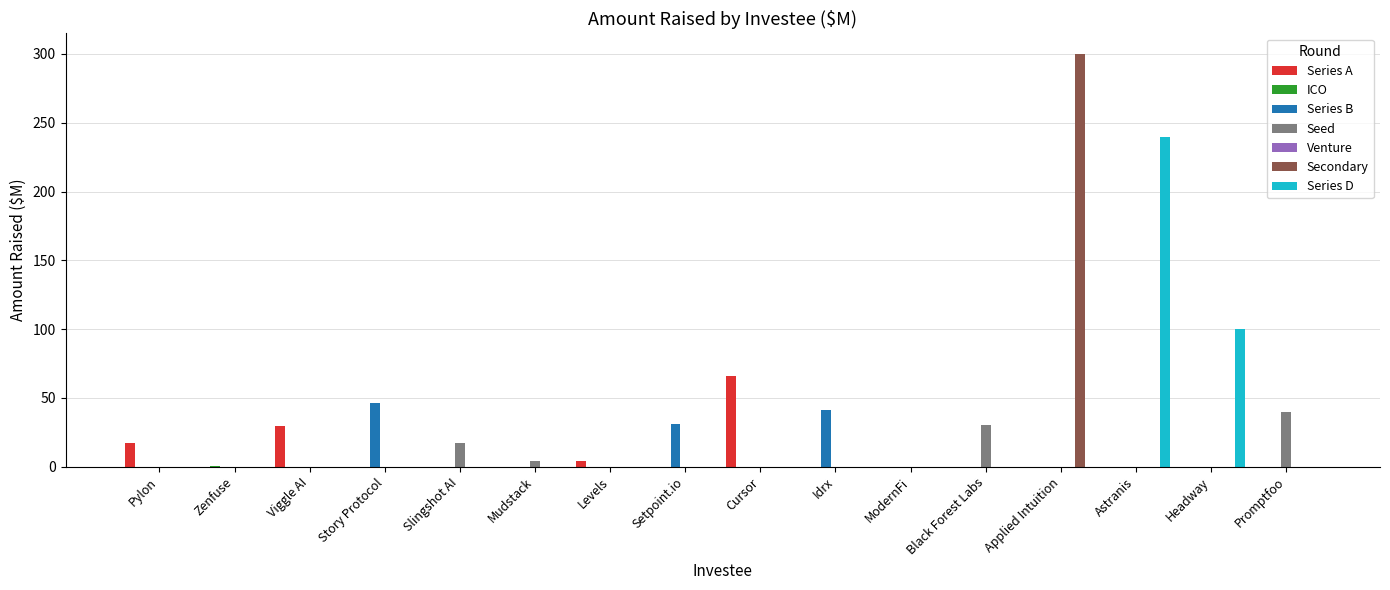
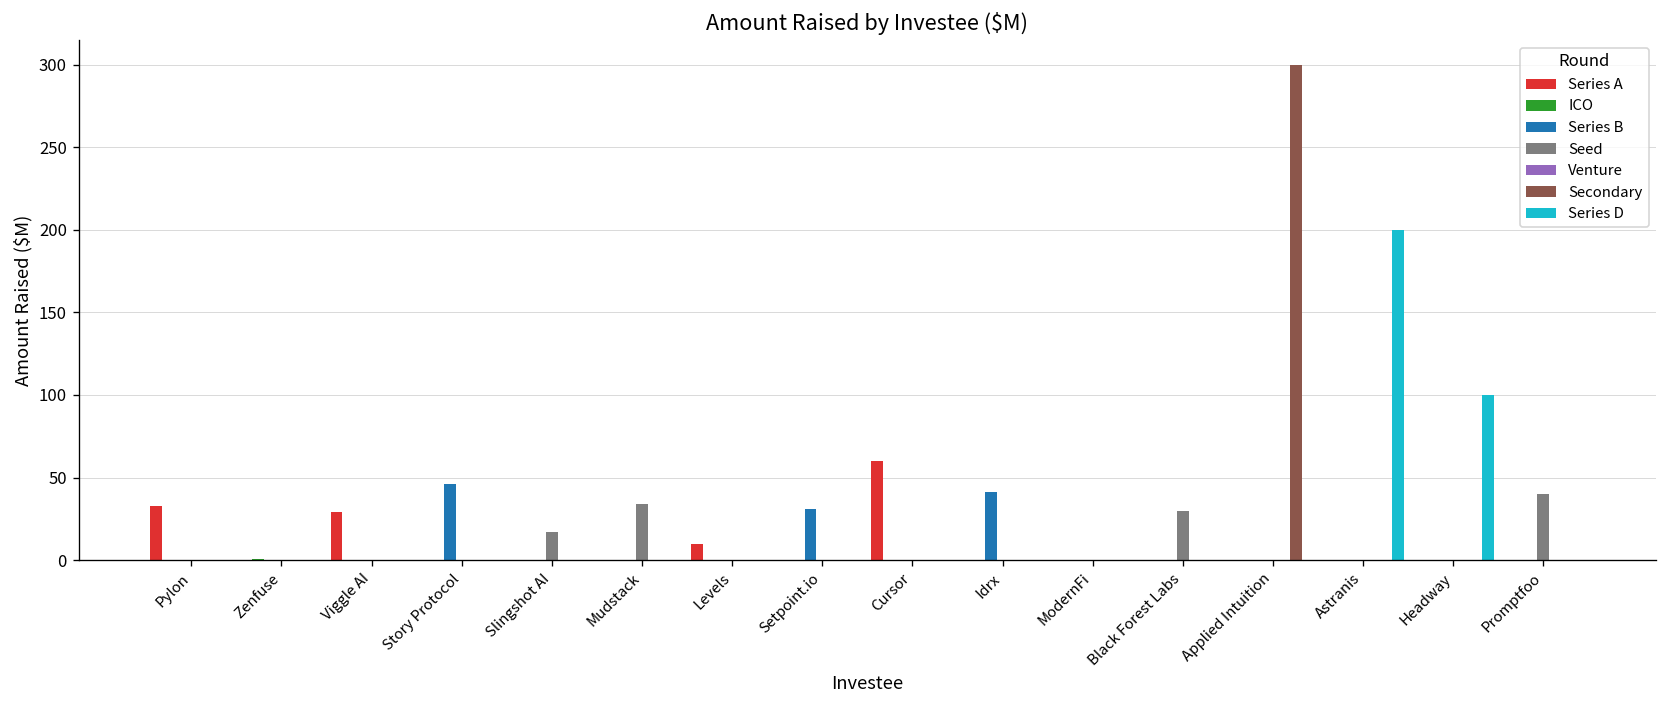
  {
    "Series A": {
-     "Pylon": 17,
+     "Pylon": 33,
      "Zenfuse": 0,
      "Viggle AI": 29,
      "Story Protocol": 0,
      "Slingshot AI": 0,
      "Mudstack": 0,
-     "Levels": 4,
+     "Levels": 10,
      "Setpoint.io": 0,
-     "Cursor": 66,
+     "Cursor": 60,
      "Idrx": 0,
      "ModernFi": 0,
      "Black Forest Labs": 0,
      "Applied Intuition": 0,
      "Astranis": 0,
      "Headway": 0,
      "Promptfoo": 0
    },
    "ICO": {
      "Pylon": 0,
      "Viggle AI": 0,
      "Story Protocol": 0,
      "Slingshot AI": 0,
      "Mudstack": 0,
      "Levels": 0,
      "Setpoint.io": 0,
      "Cursor": 0,
      "Idrx": 0,
      "ModernFi": 0,
      "Black Forest Labs": 0,
      "Applied Intuition": 0,
      "Astranis": 0,
      "Headway": 0,
      "Promptfoo": 0
    },
    "Series B": {
      "Pylon": 0,
      "Zenfuse": 0,
      "Viggle AI": 0,
      "Story Protocol": 46,
      "Slingshot AI": 0,
      "Mudstack": 0,
      "Levels": 0,
      "Setpoint.io": 31,
      "Cursor": 0,
      "Idrx": 41,
      "ModernFi": 0,
      "Black Forest Labs": 0,
      "Applied Intuition": 0,
      "Astranis": 0,
      "Headway": 0,
      "Promptfoo": 0
    },
    "Seed": {
      "Pylon": 0,
      "Zenfuse": 0,
      "Viggle AI": 0,
      "Story Protocol": 0,
      "Slingshot AI": 17,
-     "Mudstack": 4,
+     "Mudstack": 34,
      "Levels": 0,
      "Setpoint.io": 0,
      "Cursor": 0,
      "Idrx": 0,
      "ModernFi": 0,
      "Black Forest Labs": 30,
      "Applied Intuition": 0,
      "Astranis": 0,
      "Headway": 0,
      "Promptfoo": 40
    },
    "Venture": {
      "Pylon": 0,
      "Zenfuse": 0,
      "Viggle AI": 0,
      "Story Protocol": 0,
      "Slingshot AI": 0,
      "Mudstack": 0,
      "Levels": 0,
      "Setpoint.io": 0,
      "Cursor": 0,
      "Idrx": 0,
      "ModernFi": 0,
      "Black Forest Labs": 0,
      "Applied Intuition": 0,
      "Astranis": 0,
      "Headway": 0,
      "Promptfoo": 0
    },
    "Secondary": {
      "Pylon": 0,
      "Zenfuse": 0,
      "Viggle AI": 0,
      "Story Protocol": 0,
      "Slingshot AI": 0,
      "Mudstack": 0,
      "Levels": 0,
      "Setpoint.io": 0,
      "Cursor": 0,
      "Idrx": 0,
      "ModernFi": 0,
      "Black Forest Labs": 0,
      "Applied Intuition": 300,
      "Astranis": 0,
      "Headway": 0,
      "Promptfoo": 0
    },
    "Series D": {
      "Pylon": 0,
      "Zenfuse": 0,
      "Viggle AI": 0,
      "Story Protocol": 0,
      "Slingshot AI": 0,
      "Mudstack": 0,
      "Levels": 0,
      "Setpoint.io": 0,
      "Cursor": 0,
      "Idrx": 0,
      "ModernFi": 0,
      "Black Forest Labs": 0,
      "Applied Intuition": 0,
-     "Astranis": 240,
+     "Astranis": 200,
      "Headway": 100,
      "Promptfoo": 0
    }
  }
